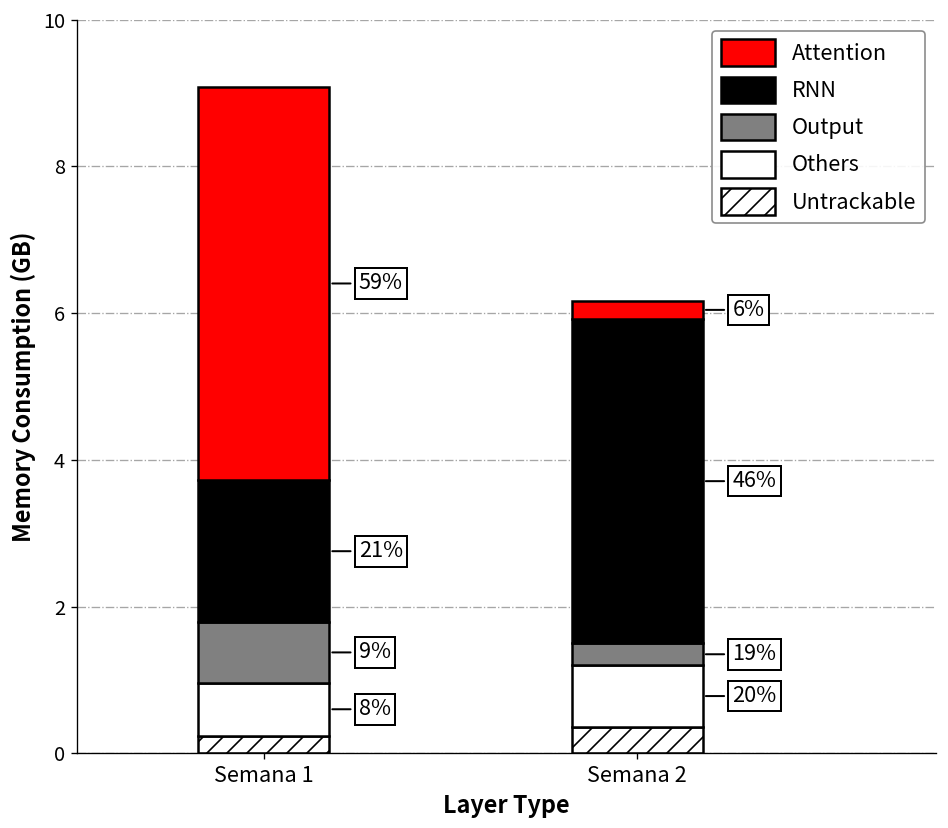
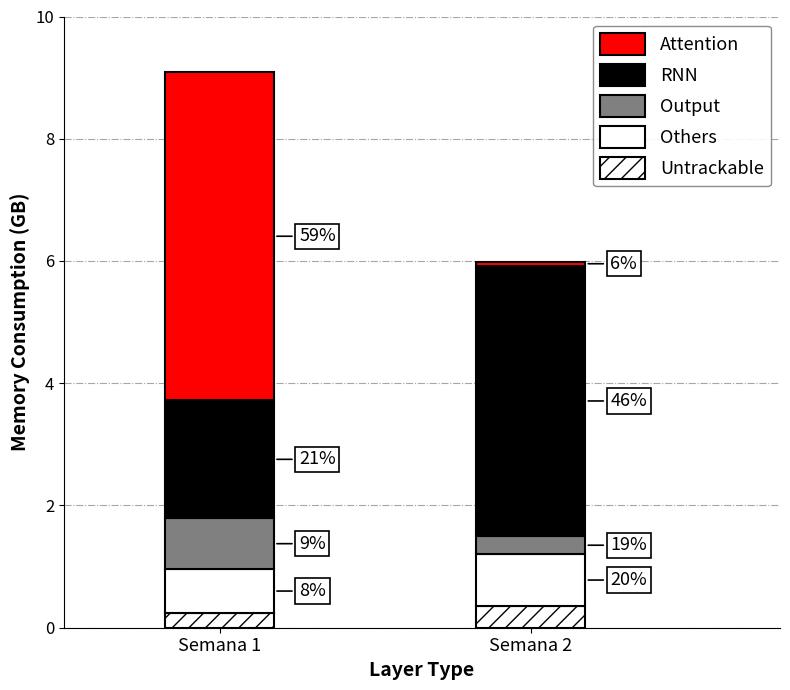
  {
    "Output": {
      "Semana 1": 0.8,
      "Semana 2": 0.3
    },
    "RNN": {
      "Semana 1": 1.9,
      "Semana 2": 4.4
    },
    "Attention": {
      "Semana 1": 5.4,
-     "Semana 2": 0.3
+     "Semana 2": 0.1
    }
  }
